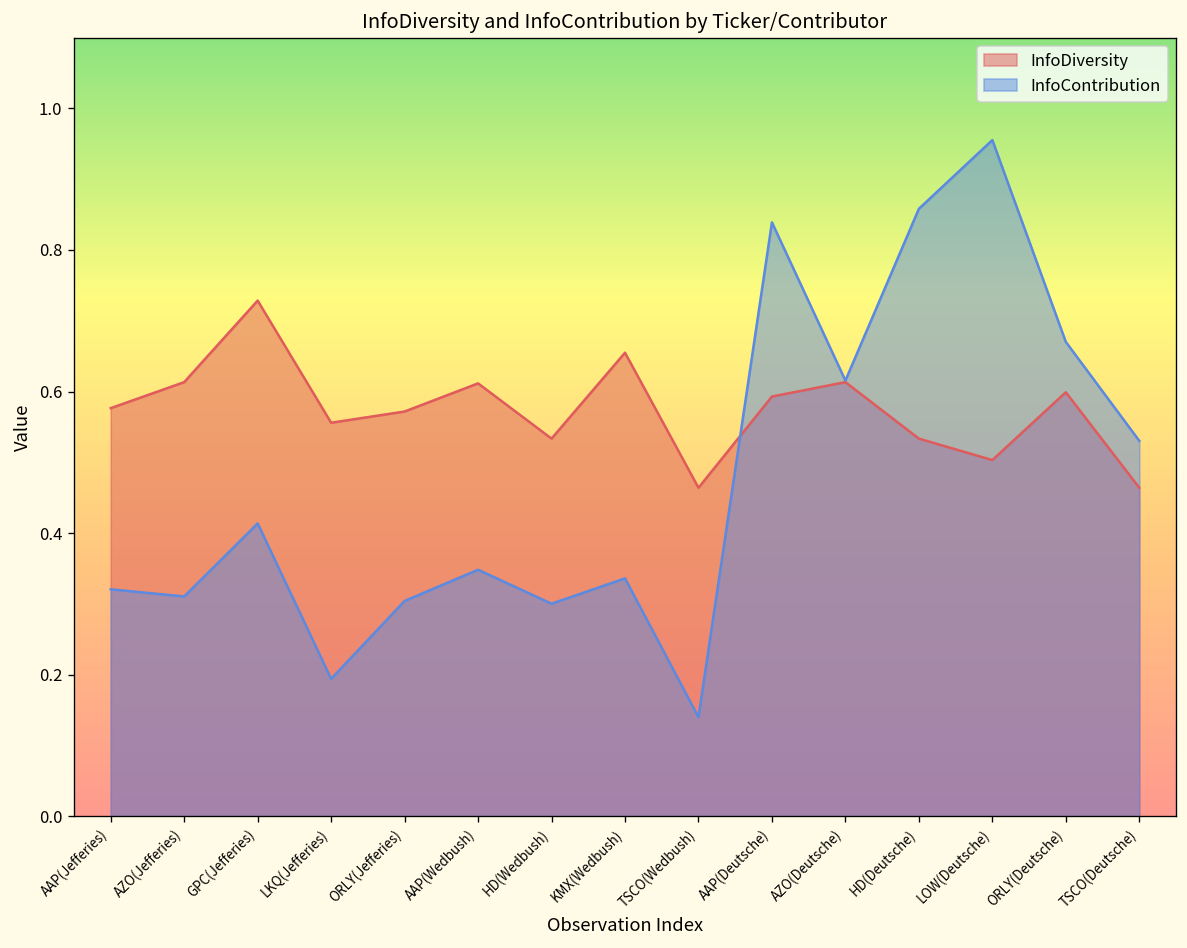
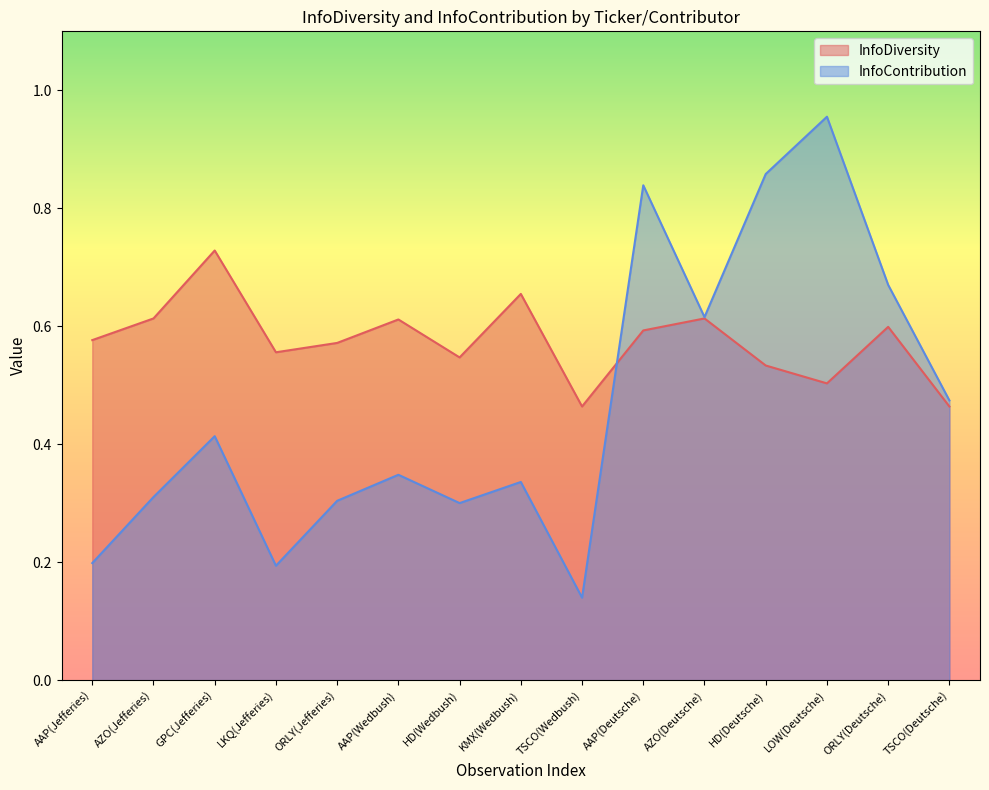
  {
    "InfoDiversity": {
      "AAP(Jefferies)": 0.58,
      "AZO(Jefferies)": 0.61,
      "GPC(Jefferies)": 0.73,
      "LKQ(Jefferies)": 0.56,
      "ORLY(Jefferies)": 0.57,
      "AAP(Wedbush)": 0.61,
-     "HD(Wedbush)": 0.53,
+     "HD(Wedbush)": 0.55,
      "KMX(Wedbush)": 0.65,
      "TSCO(Wedbush)": 0.46,
      "AAP(Deutsche)": 0.59,
      "HD(Deutsche)": 0.53,
      "LOW(Deutsche)": 0.50,
      "ORLY(Deutsche)": 0.60,
      "TSCO(Deutsche)": 0.46
    },
    "InfoContribution": {
-     "AAP(Jefferies)": 0.32,
+     "AAP(Jefferies)": 0.20,
      "AZO(Jefferies)": 0.31,
      "GPC(Jefferies)": 0.41,
      "LKQ(Jefferies)": 0.19,
      "ORLY(Jefferies)": 0.30,
      "AAP(Wedbush)": 0.35,
      "HD(Wedbush)": 0.30,
      "KMX(Wedbush)": 0.34,
      "TSCO(Wedbush)": 0.14,
      "AAP(Deutsche)": 0.84,
      "HD(Deutsche)": 0.86,
      "LOW(Deutsche)": 0.96,
      "ORLY(Deutsche)": 0.67,
-     "TSCO(Deutsche)": 0.53
+     "TSCO(Deutsche)": 0.47
    }
  }
